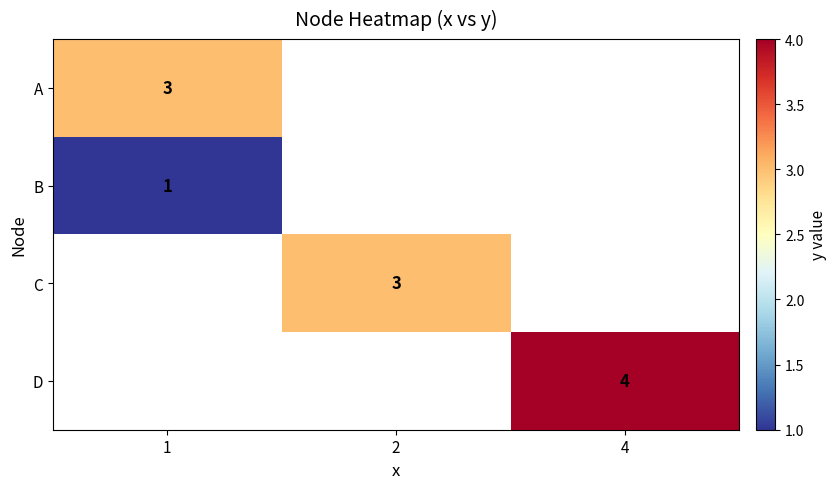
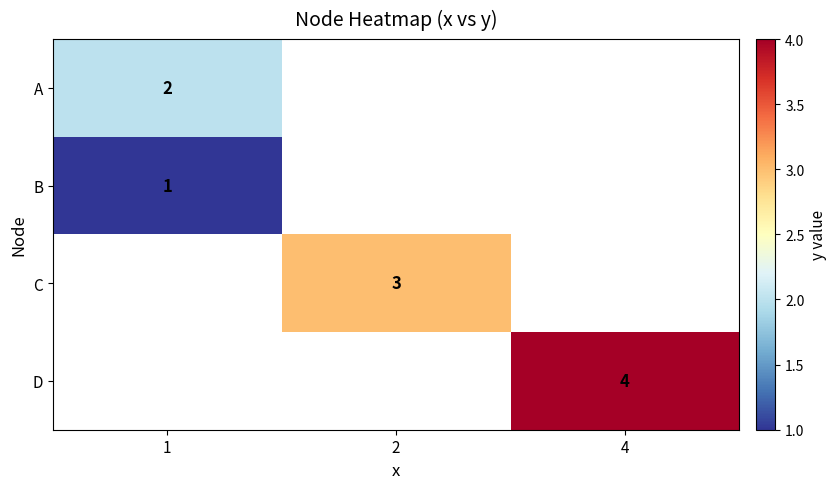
  {
    "A": {
-     "1": 3
+     "1": 2
    },
    "B": {
      "1": 1
    },
    "C": {
      "2": 3
    },
    "D": {
      "4": 4
    }
  }
